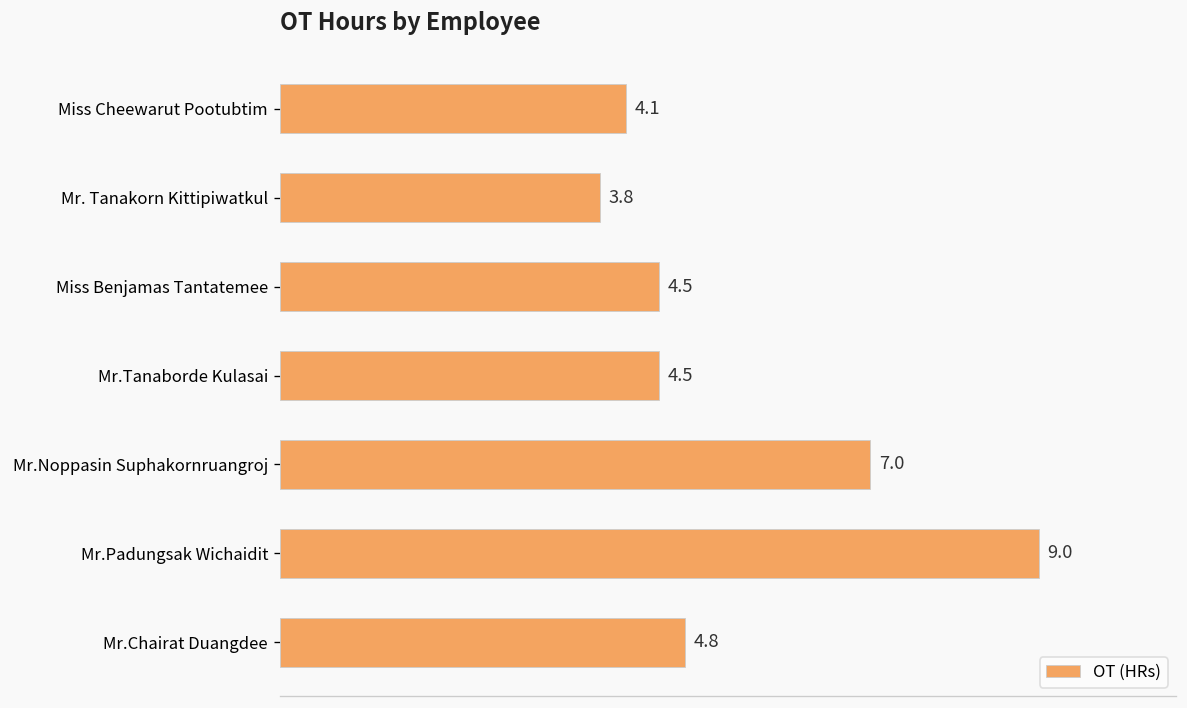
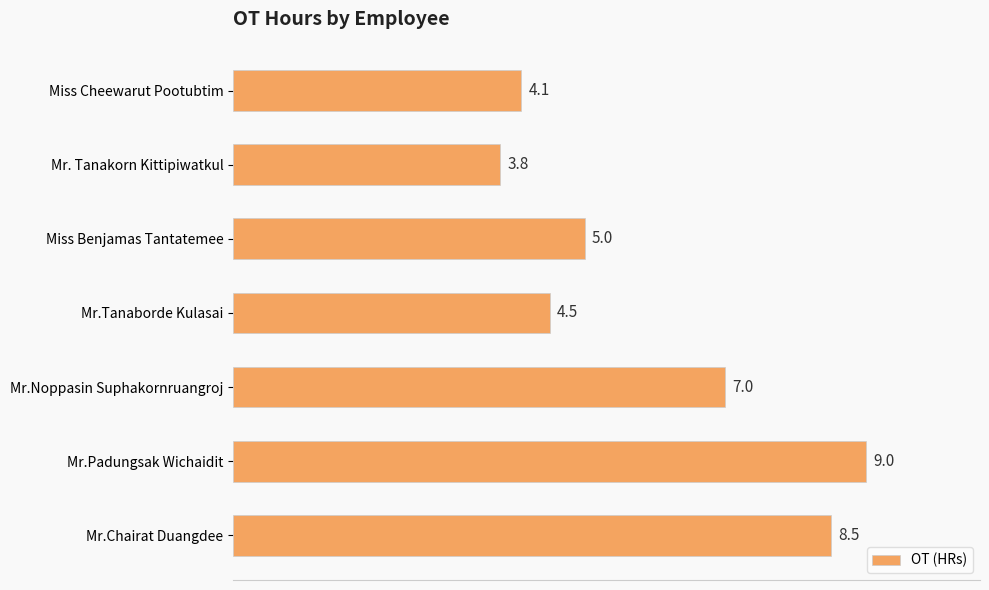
  {
    "Miss Cheewarut Pootubtim": 4.1,
    "Mr. Tanakorn Kittipiwatkul": 3.8,
-   "Miss Benjamas Tantatemee": 4.5,
+   "Miss Benjamas Tantatemee": 5.0,
    "Mr.Tanaborde Kulasai": 4.5,
    "Mr.Noppasin Suphakornruangroj": 7.0,
    "Mr.Padungsak Wichaidit": 9.0,
-   "Mr.Chairat Duangdee": 4.8
+   "Mr.Chairat Duangdee": 8.5
  }
